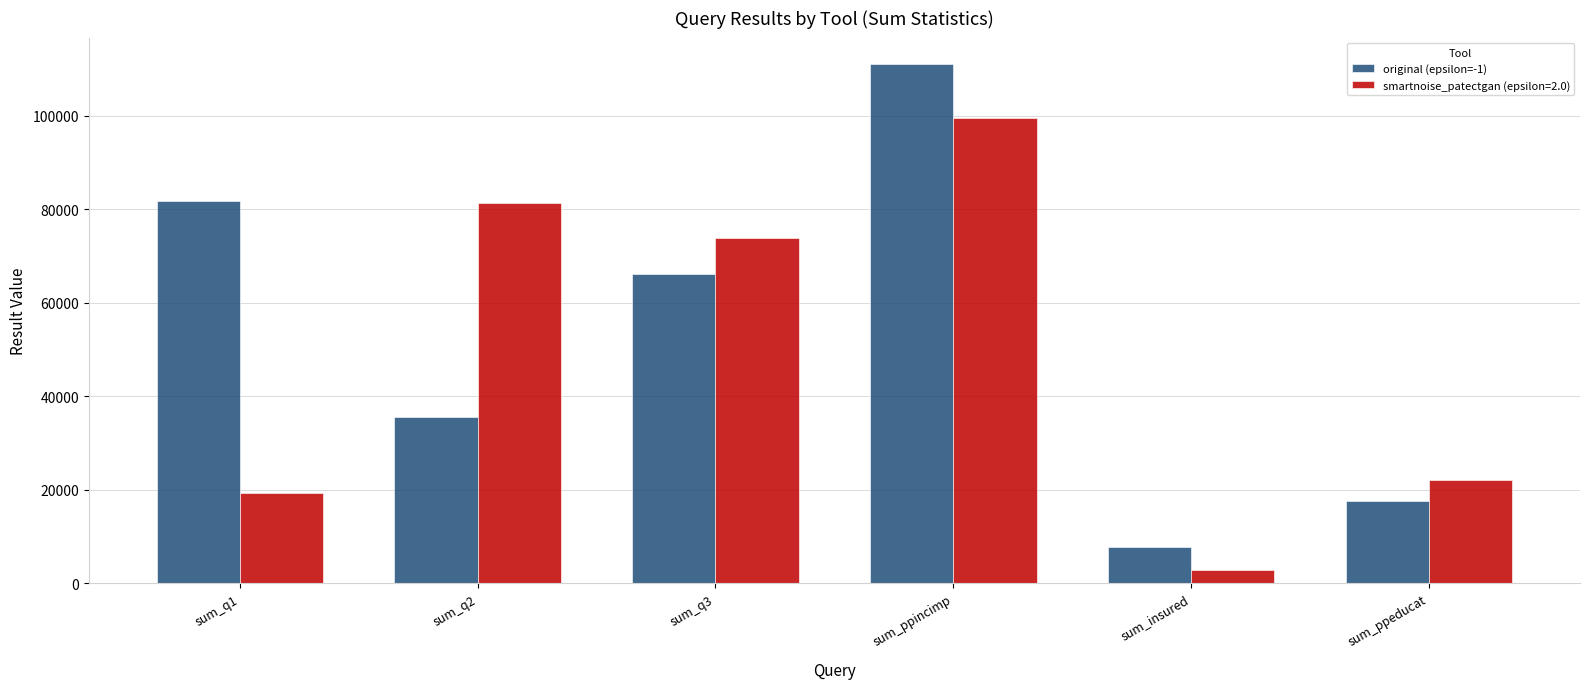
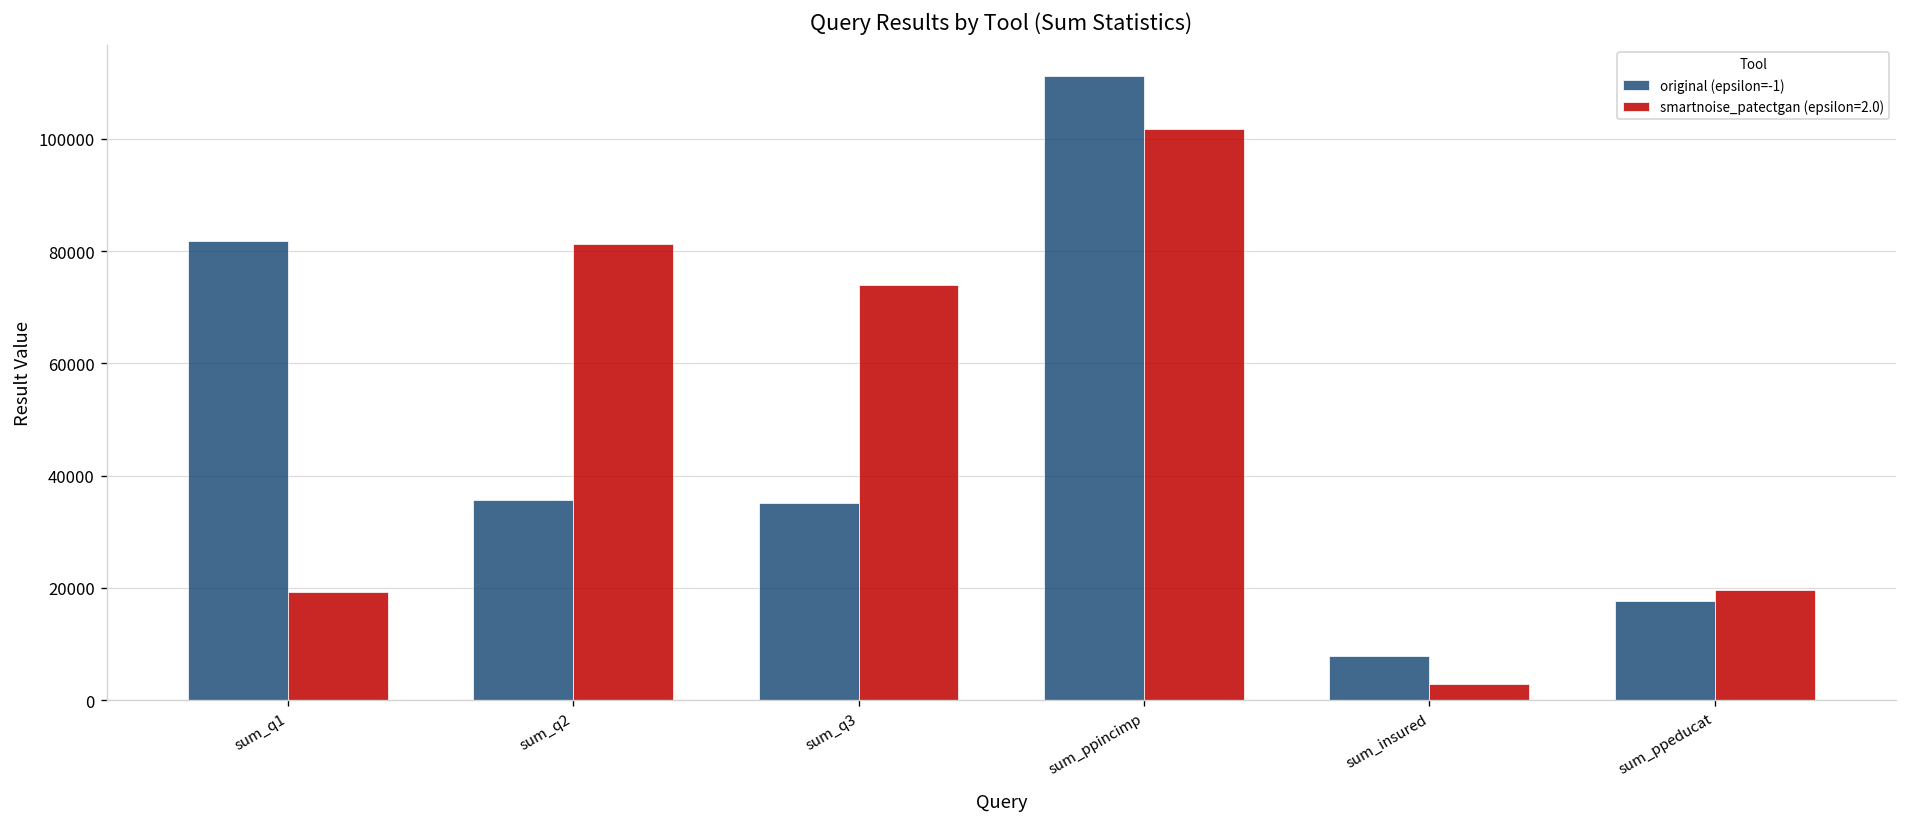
  {
    "original (epsilon=-1)": {
      "sum_q1": 82000,
      "sum_q2": 36000,
-     "sum_q3": 66000,
+     "sum_q3": 35000,
      "sum_ppincimp": 111000,
      "sum_insured": 8000,
      "sum_ppeducat": 18000
    },
    "smartnoise_patectgan (epsilon=2.0)": {
      "sum_q1": 19000,
      "sum_q2": 81000,
      "sum_q3": 74000,
-     "sum_ppincimp": 100000,
+     "sum_ppincimp": 102000,
      "sum_insured": 3000,
-     "sum_ppeducat": 22000
+     "sum_ppeducat": 20000
    }
  }
